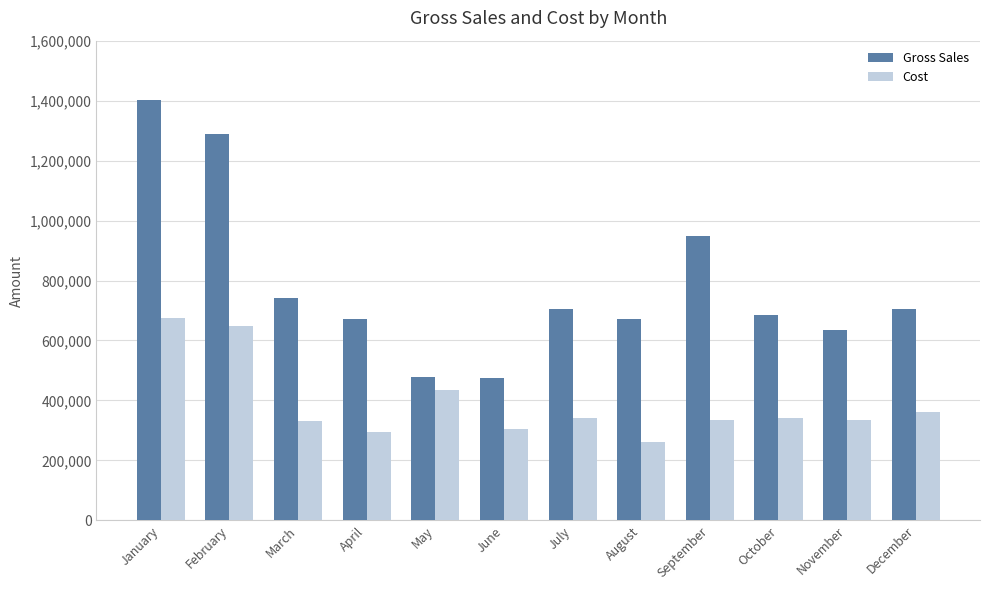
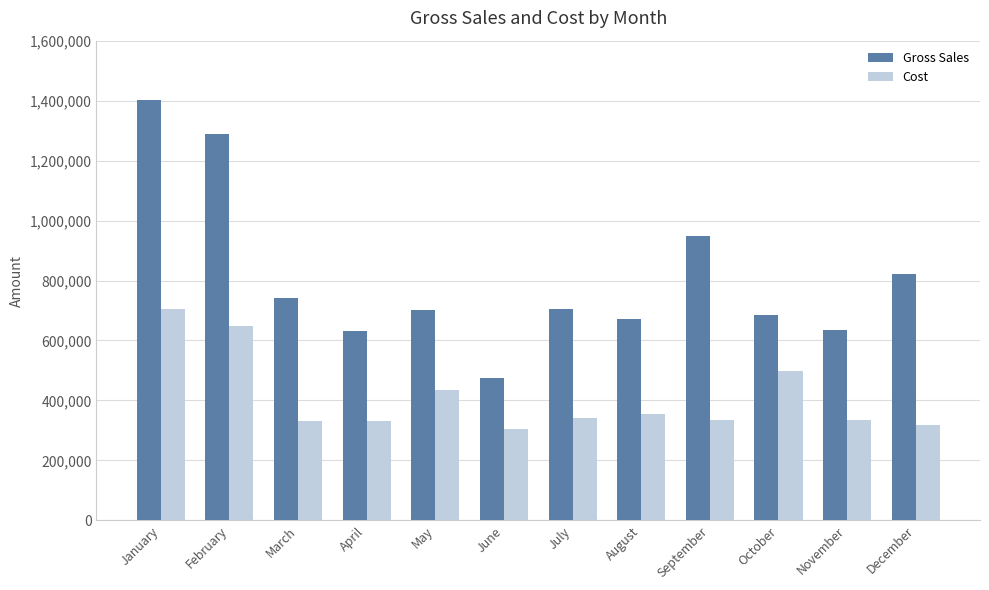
  {
    "Gross Sales": {
      "January": "1,400,000",
      "February": "1,290,000",
      "March": "740,000",
-     "April": "670,000",
-     "May": "480,000",
+     "April": "630,000",
+     "May": "700,000",
      "June": "480,000",
      "July": "710,000",
      "August": "670,000",
      "September": "950,000",
      "October": "690,000",
      "November": "630,000",
-     "December": "700,000"
+     "December": "820,000"
    },
    "Cost": {
-     "January": "670,000",
+     "January": "710,000",
      "February": "650,000",
      "March": "330,000",
-     "April": "300,000",
+     "April": "330,000",
      "May": "440,000",
      "June": "300,000",
      "July": "340,000",
-     "August": "260,000",
+     "August": "350,000",
      "September": "330,000",
-     "October": "340,000",
+     "October": "500,000",
      "November": "340,000",
-     "December": "360,000"
+     "December": "320,000"
    }
  }
